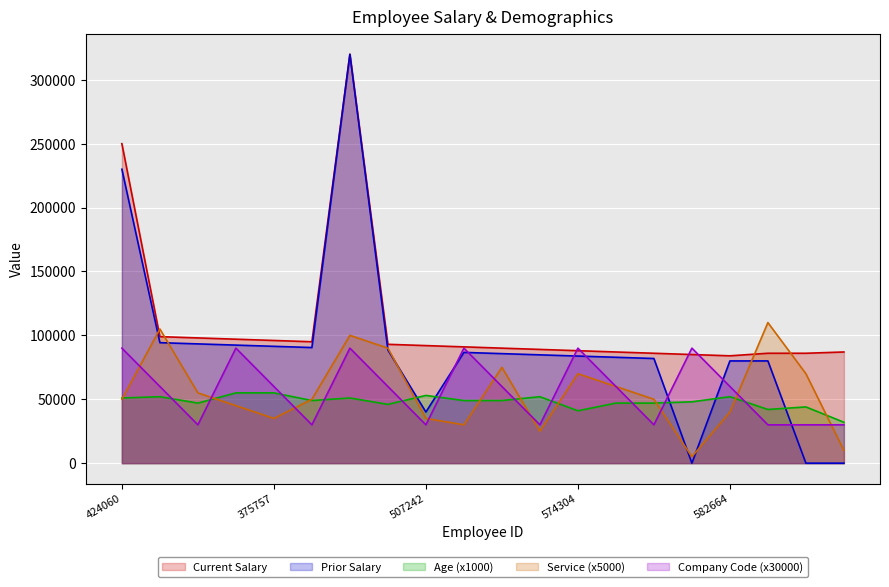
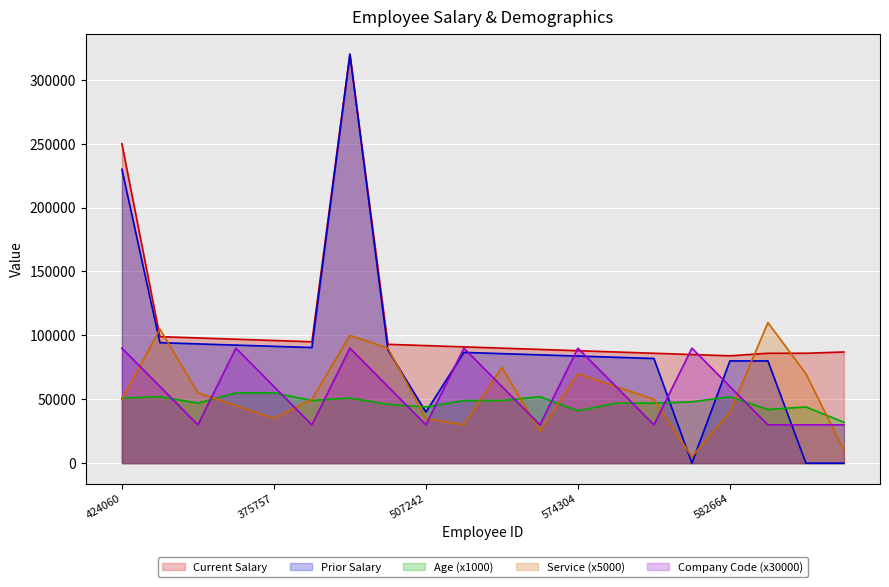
  {
    "Age (x1000)": {
      "375757": 55000,
-     "507242": 53000,
+     "507242": 44000,
      "574304": 41000,
      "582664": 52000
    }
  }
